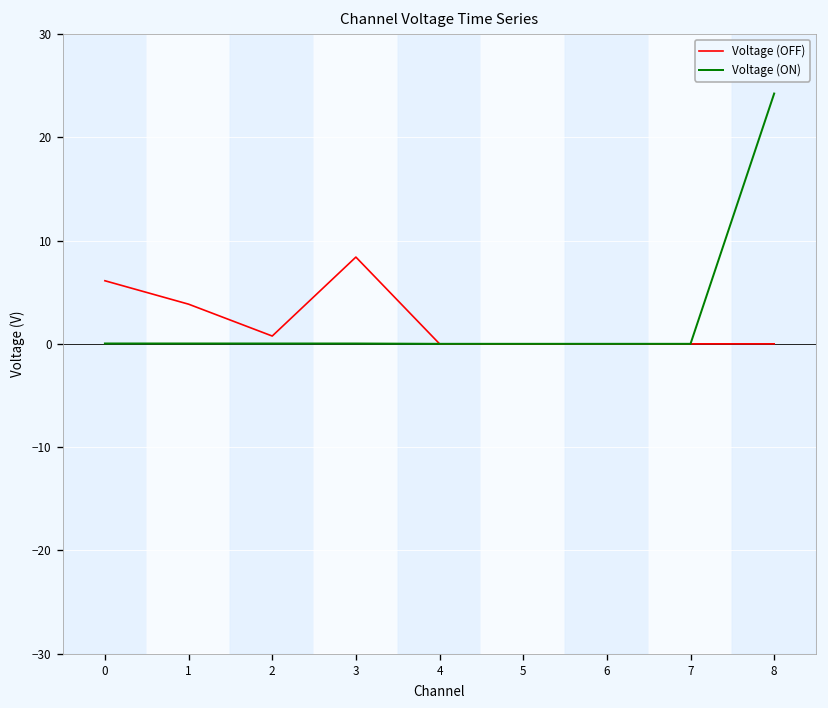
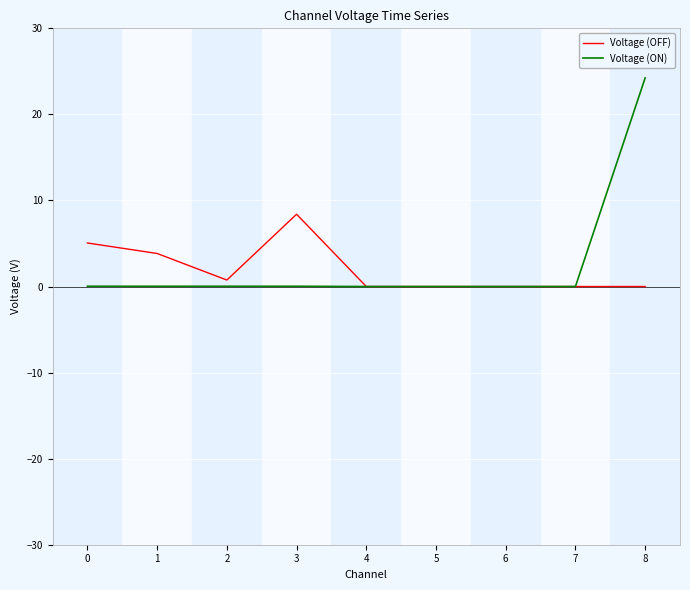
  {
    "Voltage (OFF)": {
-     "0": 6,
+     "0": 5,
      "1": 4,
      "2": 1,
      "3": 8,
      "8": 0
    },
    "Voltage (ON)": {
      "0": 0,
      "1": 0,
      "2": 0,
      "3": 0,
      "8": 24
    }
  }
